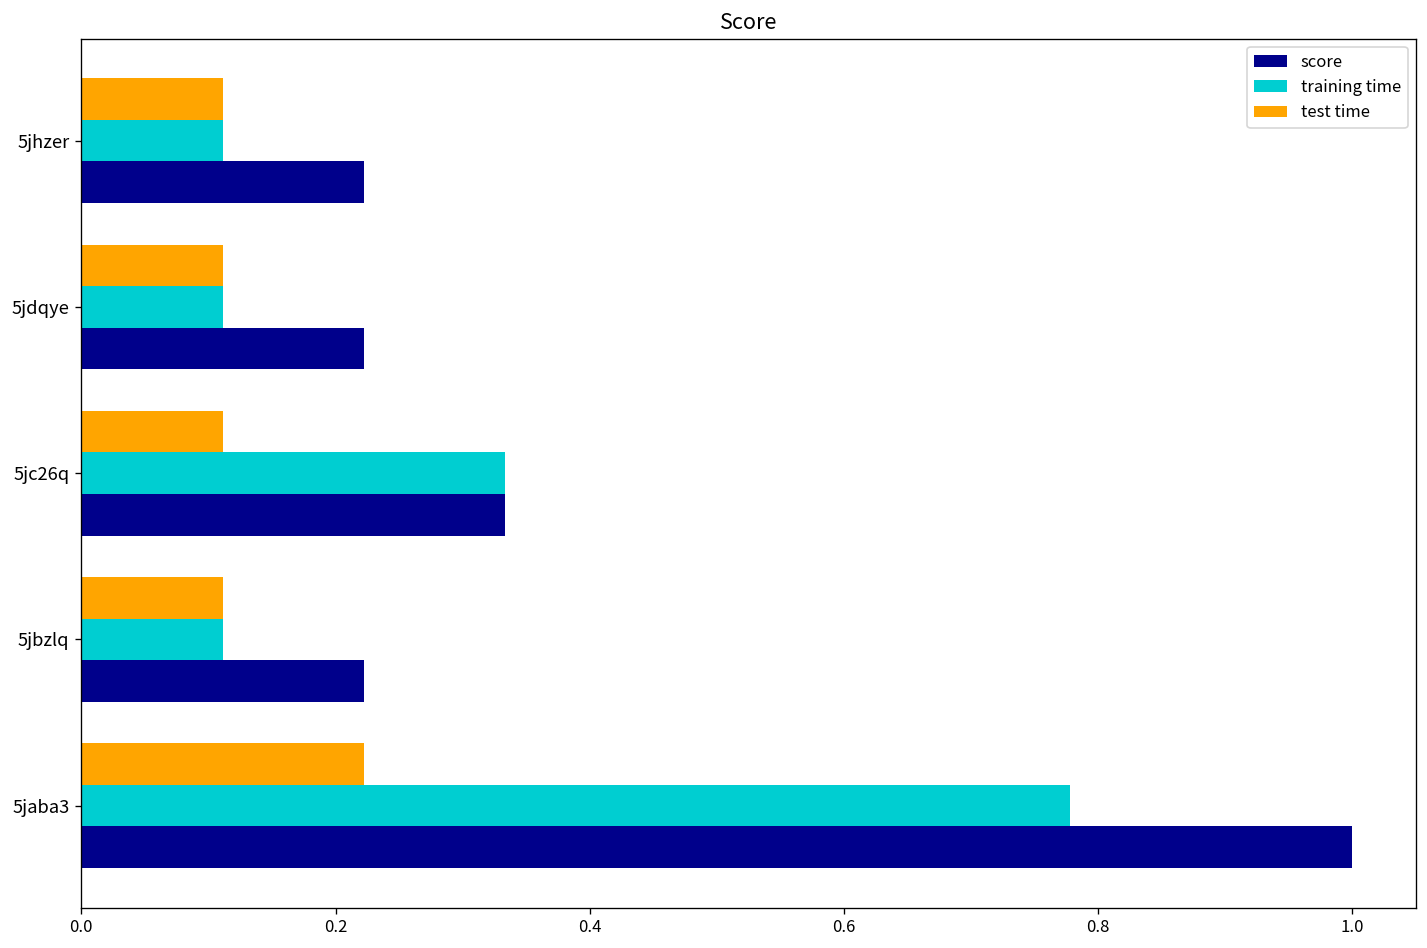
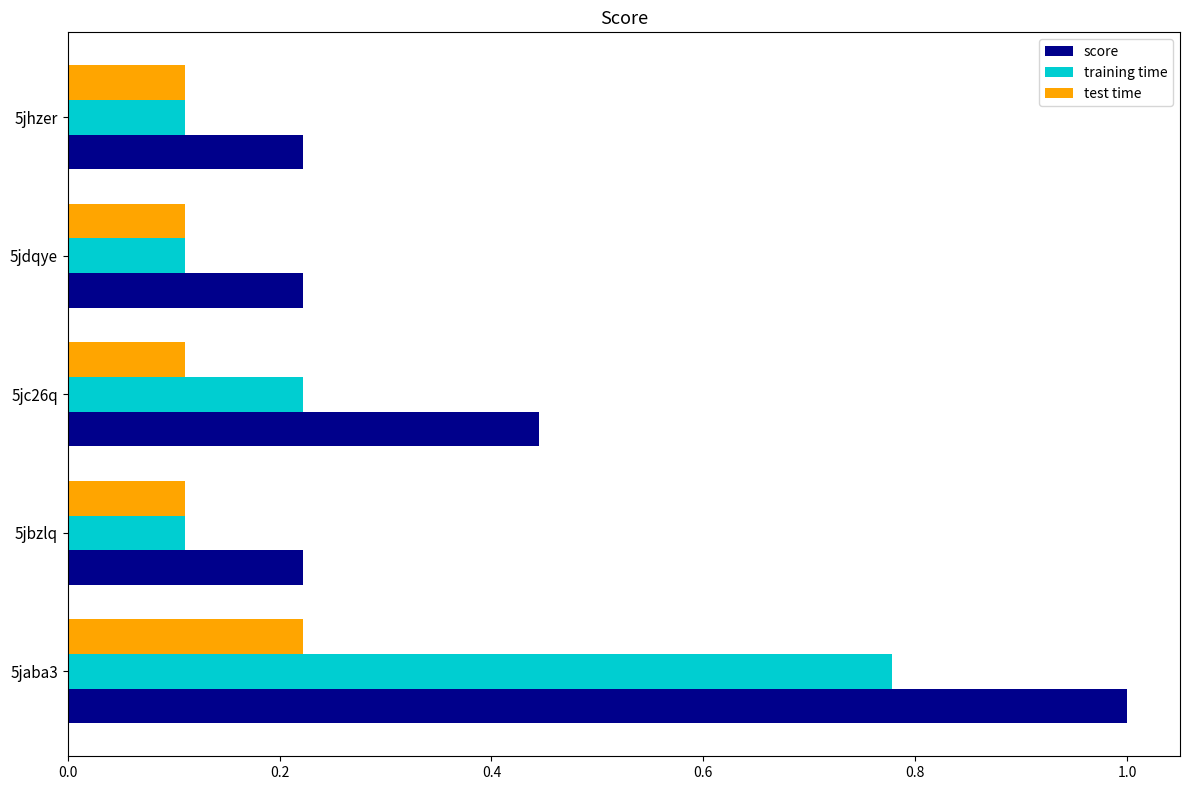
  {
    "score": {
      "5jhzer": 0.222,
      "5jdqye": 0.222,
-     "5jc26q": 0.333,
+     "5jc26q": 0.444,
      "5jbzlq": 0.222,
      "5jaba3": 1.000
    },
    "training time": {
      "5jhzer": 0.111,
      "5jdqye": 0.111,
-     "5jc26q": 0.333,
+     "5jc26q": 0.222,
      "5jbzlq": 0.111,
      "5jaba3": 0.778
    },
    "test time": {
      "5jhzer": 0.111,
      "5jdqye": 0.111,
      "5jc26q": 0.111,
      "5jbzlq": 0.111,
      "5jaba3": 0.222
    }
  }
